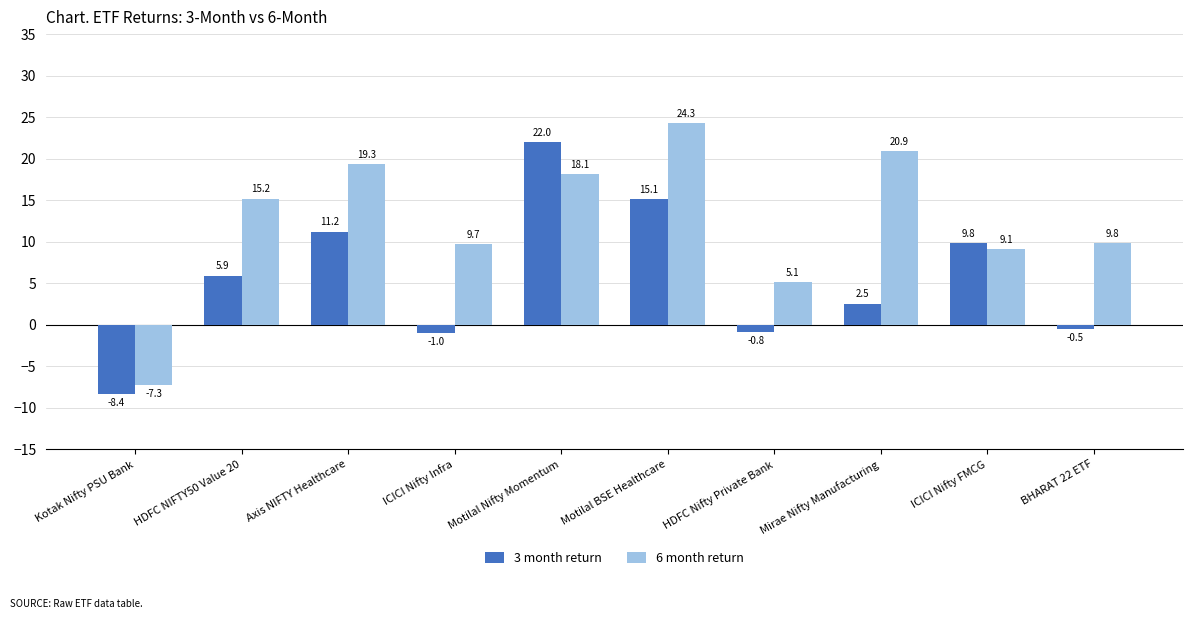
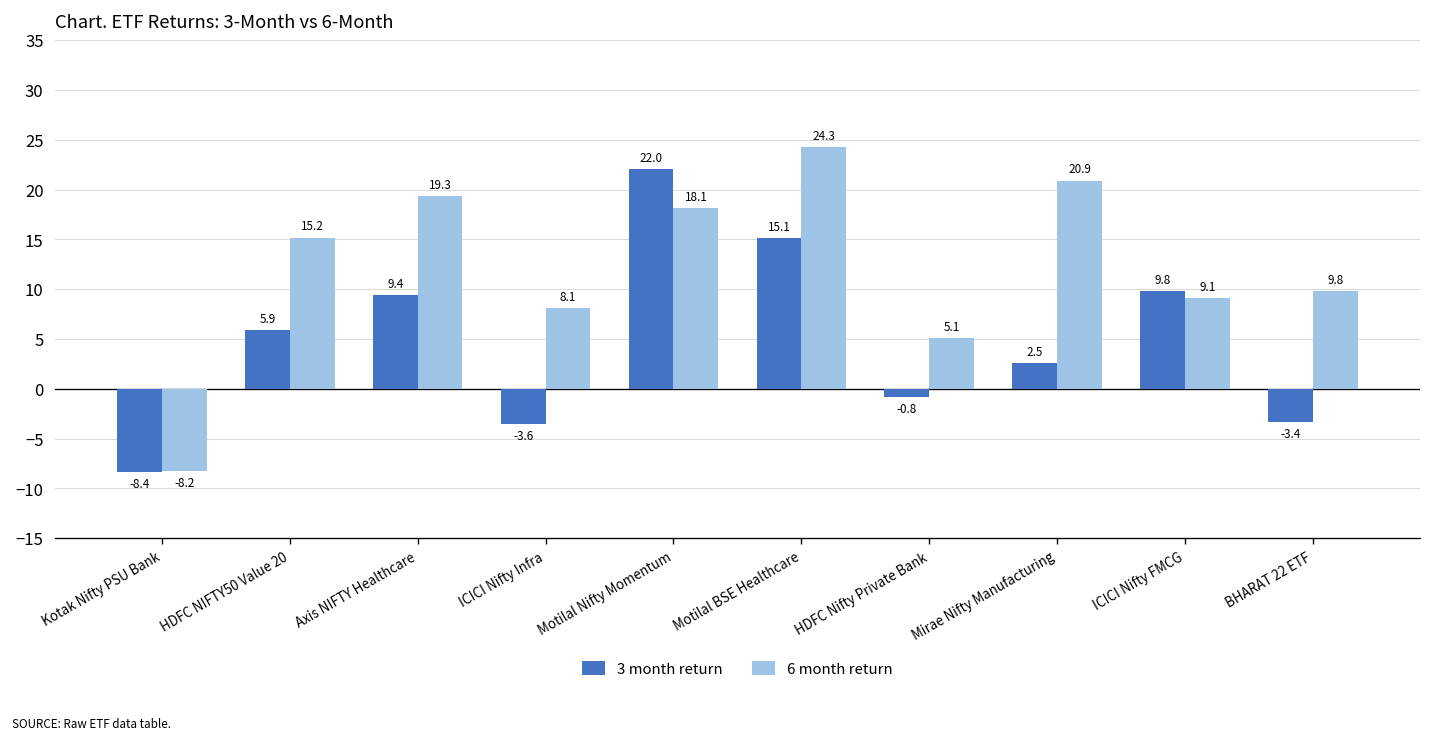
  {
    "3 month return": {
      "Kotak Nifty PSU Bank": -8.4,
      "HDFC NIFTY50 Value 20": 5.9,
-     "Axis NIFTY Healthcare": 11.2,
-     "ICICI Nifty Infra": -1.0,
+     "Axis NIFTY Healthcare": 9.4,
+     "ICICI Nifty Infra": -3.6,
      "Motilal Nifty Momentum": 22.0,
      "Motilal BSE Healthcare": 15.1,
      "HDFC Nifty Private Bank": -0.8,
      "Mirae Nifty Manufacturing": 2.5,
      "ICICI Nifty FMCG": 9.8,
-     "BHARAT 22 ETF": -0.5
+     "BHARAT 22 ETF": -3.4
    },
    "6 month return": {
-     "Kotak Nifty PSU Bank": -7.3,
+     "Kotak Nifty PSU Bank": -8.2,
      "HDFC NIFTY50 Value 20": 15.2,
      "Axis NIFTY Healthcare": 19.3,
-     "ICICI Nifty Infra": 9.7,
+     "ICICI Nifty Infra": 8.1,
      "Motilal Nifty Momentum": 18.1,
      "Motilal BSE Healthcare": 24.3,
      "HDFC Nifty Private Bank": 5.1,
      "Mirae Nifty Manufacturing": 20.9,
      "ICICI Nifty FMCG": 9.1,
      "BHARAT 22 ETF": 9.8
    }
  }
